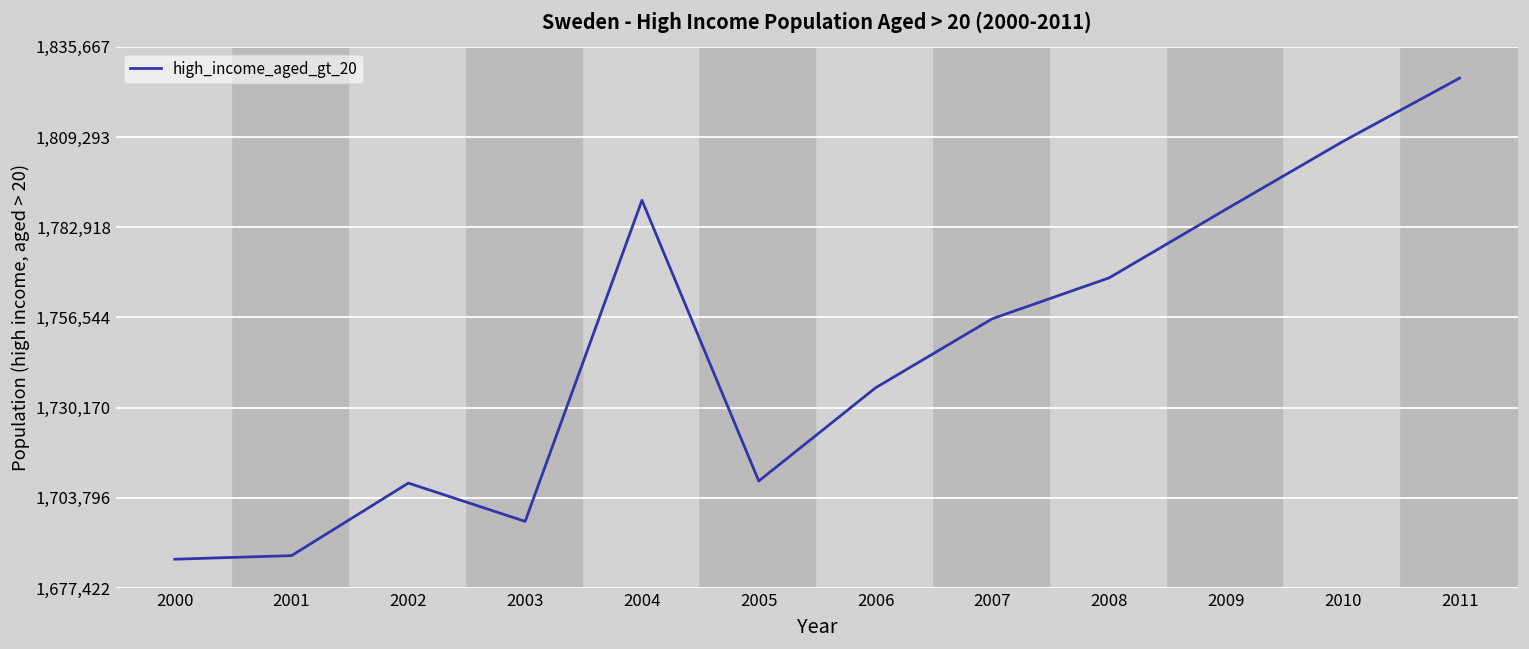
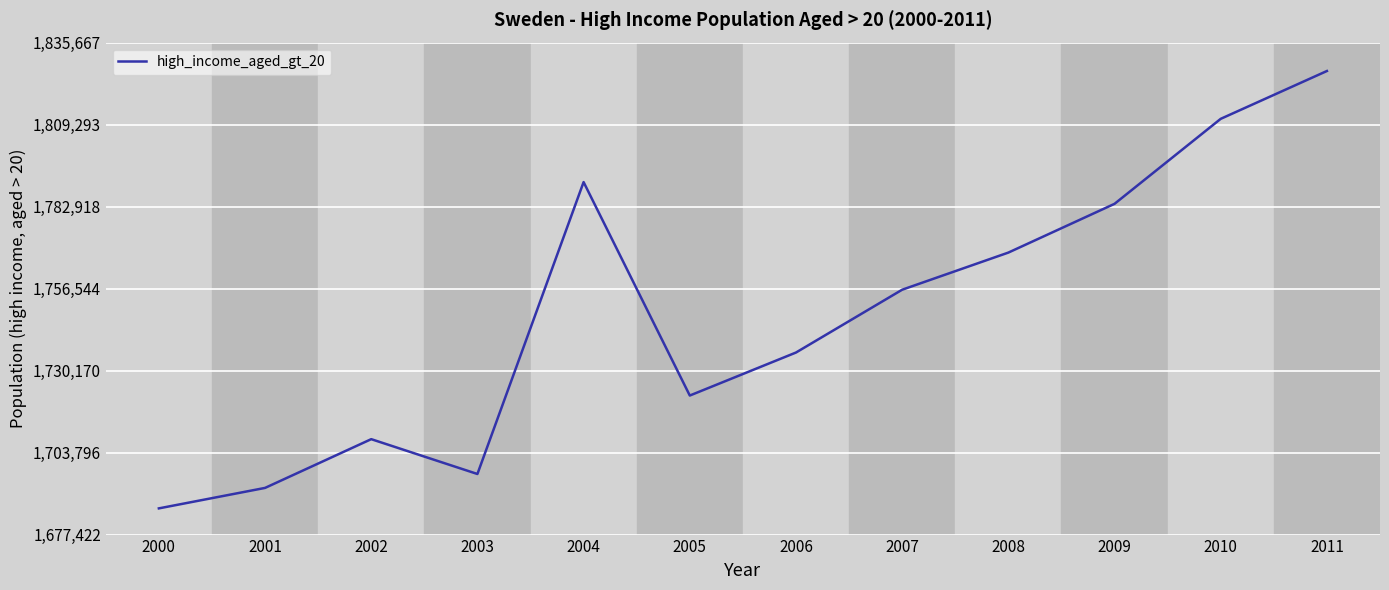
  {
    "2000": "1,686,000",
-   "2001": "1,687,000",
+   "2001": "1,692,000",
    "2002": "1,708,000",
    "2003": "1,697,000",
    "2004": "1,791,000",
-   "2005": "1,709,000",
+   "2005": "1,722,000",
    "2006": "1,736,000",
    "2007": "1,756,000",
    "2008": "1,768,000",
-   "2009": "1,788,000",
-   "2010": "1,808,000",
+   "2009": "1,784,000",
+   "2010": "1,811,000",
    "2011": "1,827,000"
  }
